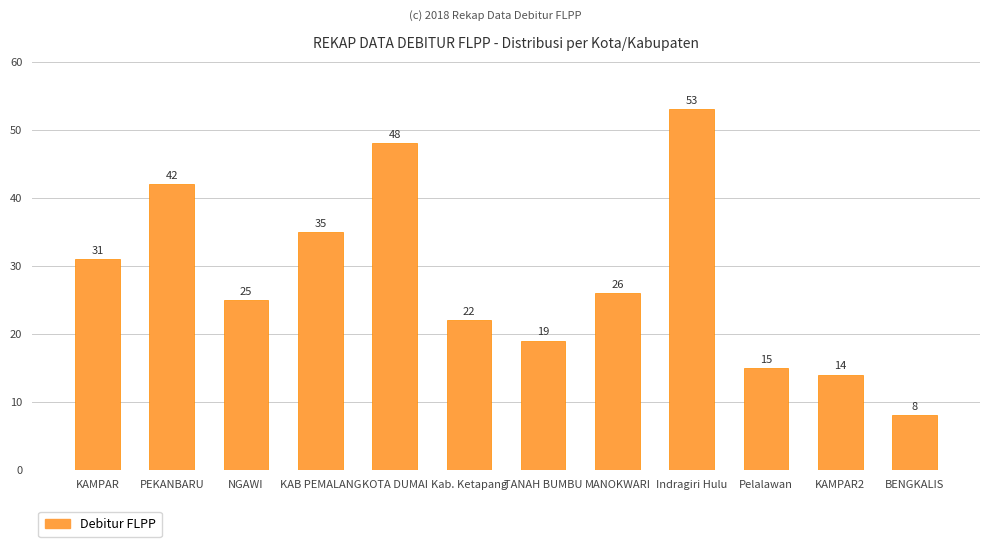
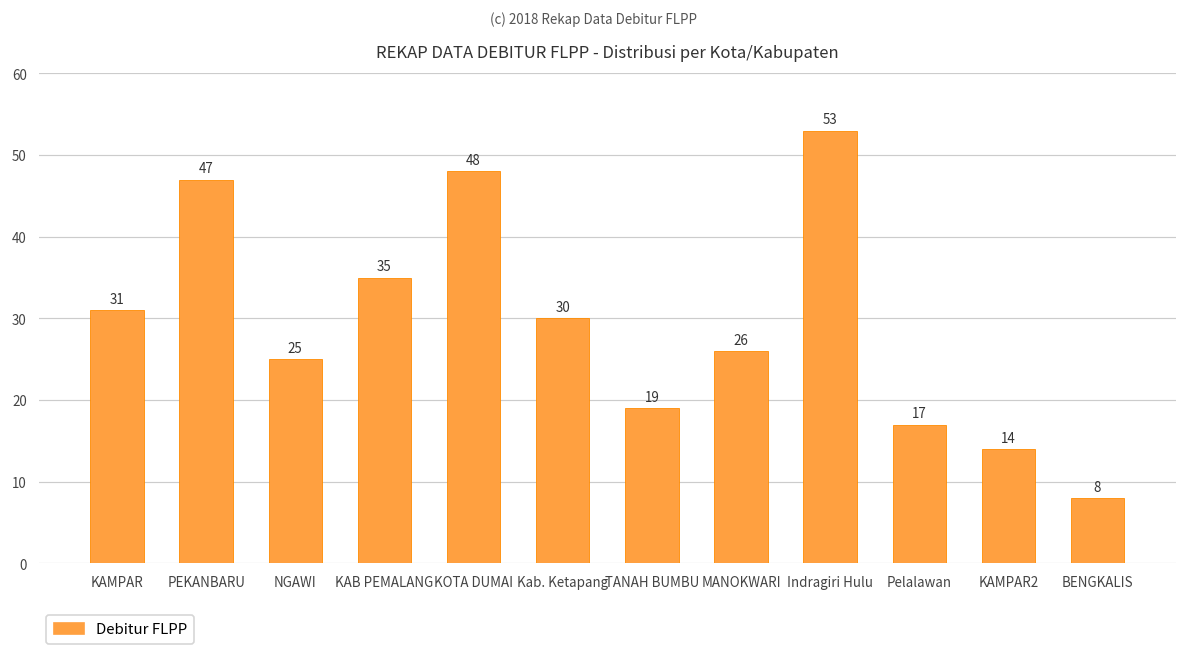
  {
    "KAMPAR": 31,
-   "PEKANBARU": 42,
+   "PEKANBARU": 47,
    "NGAWI": 25,
    "KAB PEMALANG": 35,
    "KOTA DUMAI": 48,
-   "Kab. Ketapang": 22,
+   "Kab. Ketapang": 30,
    "TANAH BUMBU": 19,
    "MANOKWARI": 26,
    "Indragiri Hulu": 53,
-   "Pelalawan": 15,
+   "Pelalawan": 17,
    "KAMPAR2": 14,
    "BENGKALIS": 8
  }
